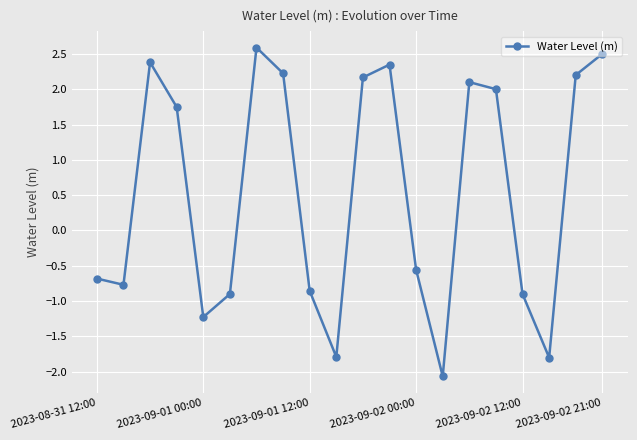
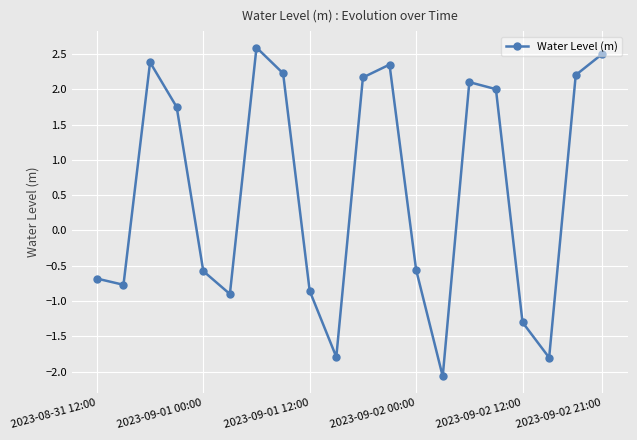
  {
    "2023-08-31 12:00": -0.7,
-   "2023-09-01 00:00": -1.2,
+   "2023-09-01 00:00": -0.6,
    "2023-09-01 12:00": -0.9,
    "2023-09-02 00:00": -0.6,
-   "2023-09-02 12:00": -0.9
+   "2023-09-02 12:00": -1.3
  }
